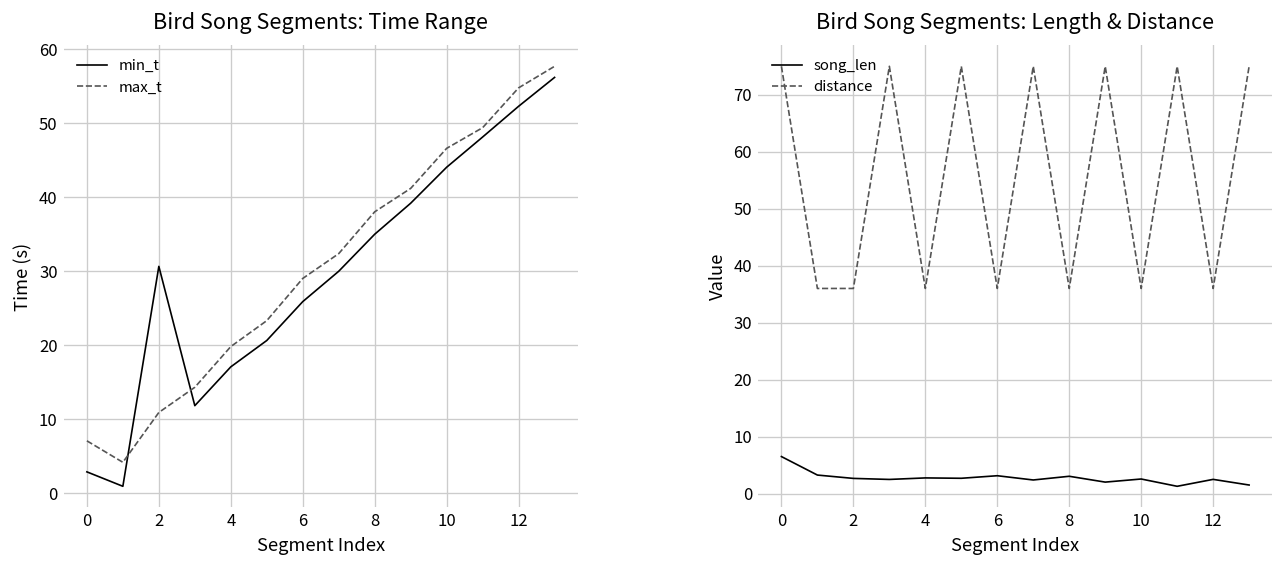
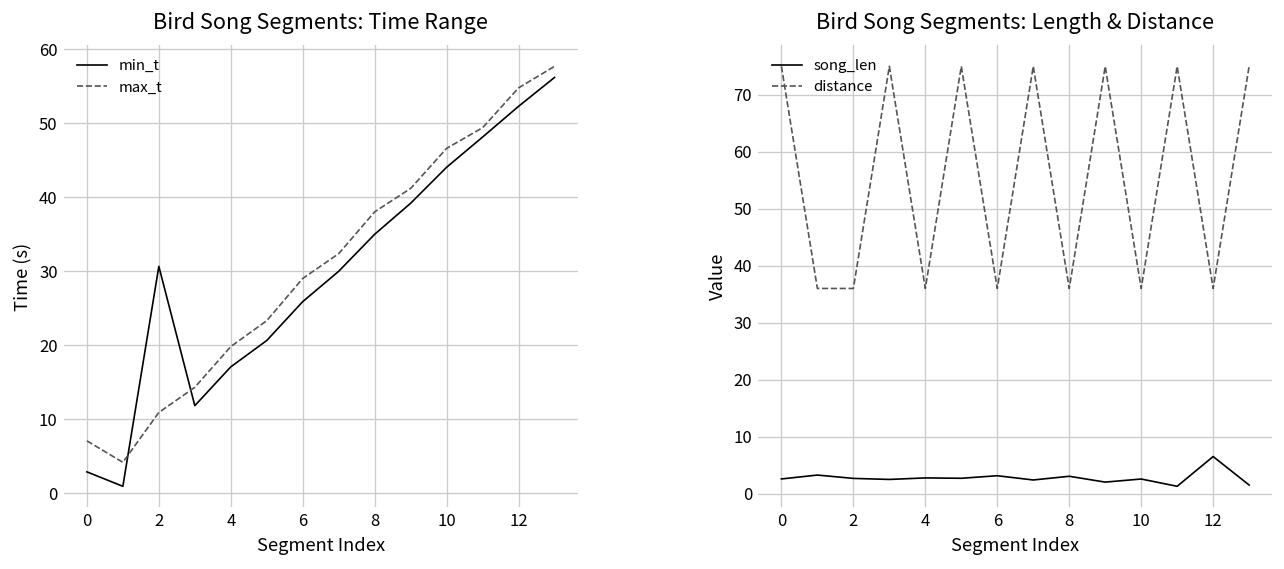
  {
    "Bird Song Segments: Time Range": {
      "min_t": {
        "0": 3,
        "2": 31,
        "4": 17,
        "6": 26,
        "8": 35,
        "10": 44,
        "12": 52
      },
      "max_t": {
        "0": 7,
        "2": 11,
        "4": 20,
        "6": 29,
        "8": 38,
        "10": 47,
        "12": 55
      }
    },
    "Bird Song Segments: Length & Distance": {
      "song_len": {
-       "0": 6,
+       "0": 3,
        "2": 3,
        "4": 3,
        "6": 3,
        "8": 3,
        "10": 3,
-       "12": 2
+       "12": 6
      },
      "distance": {
        "0": 75,
        "2": 36,
        "4": 36,
        "6": 36,
        "8": 36,
        "10": 36,
        "12": 36
      }
    }
  }
